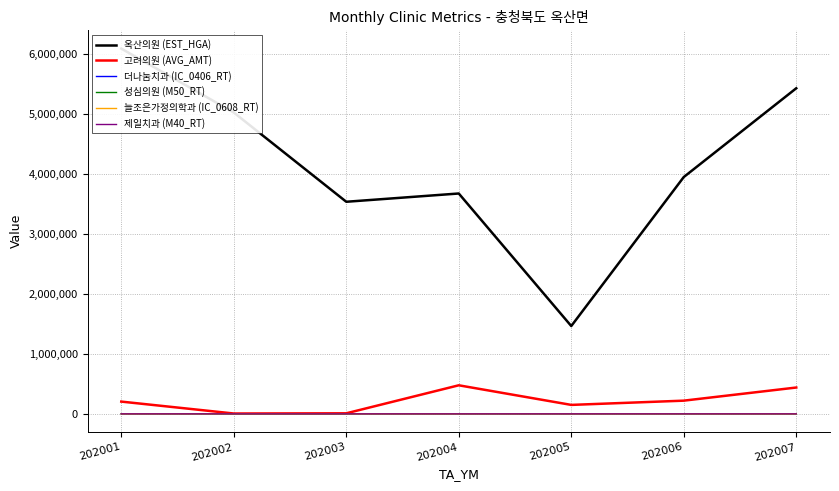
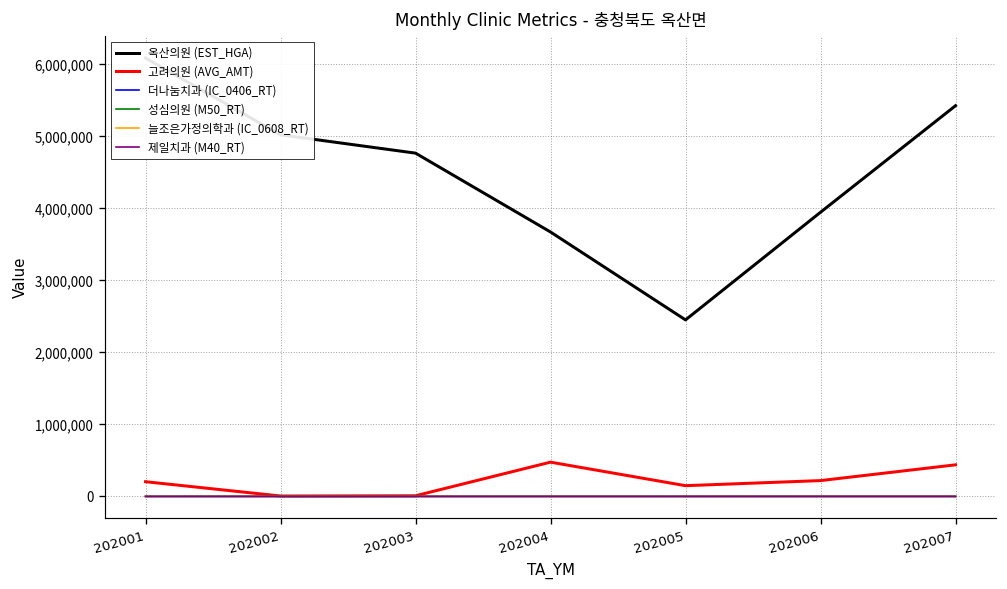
  {
    "옥산의원 (EST_HGA)": {
-     "202003": "3,500,000",
+     "202003": "4,800,000",
      "202004": "3,700,000",
-     "202005": "1,500,000",
+     "202005": "2,500,000",
      "202006": "3,900,000",
      "202007": "5,400,000"
    },
    "고려의원 (AVG_AMT)": {
      "202001": "200,000",
      "202004": "500,000",
      "202005": "100,000",
      "202006": "200,000",
      "202007": "400,000"
    },
    "제일치과 (M40_RT)": {
      "202001": "0",
      "202004": "0",
      "202005": "0",
      "202006": "0",
      "202007": "0"
    }
  }
